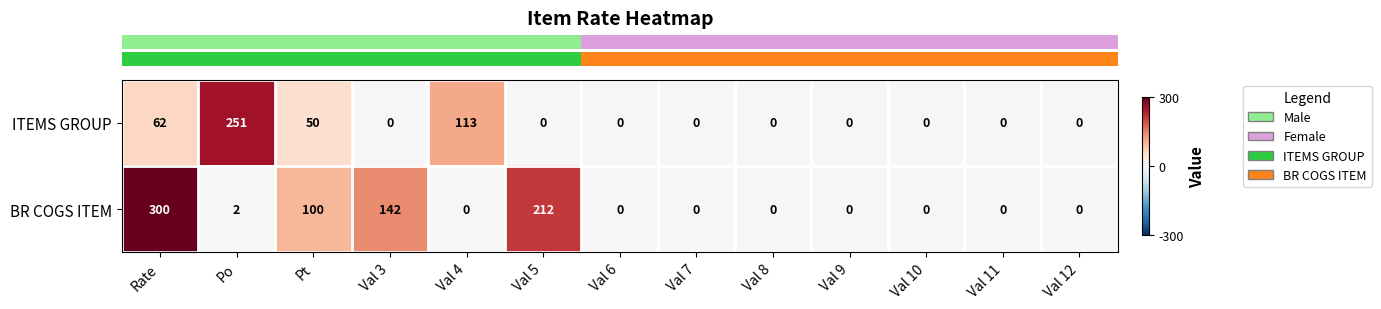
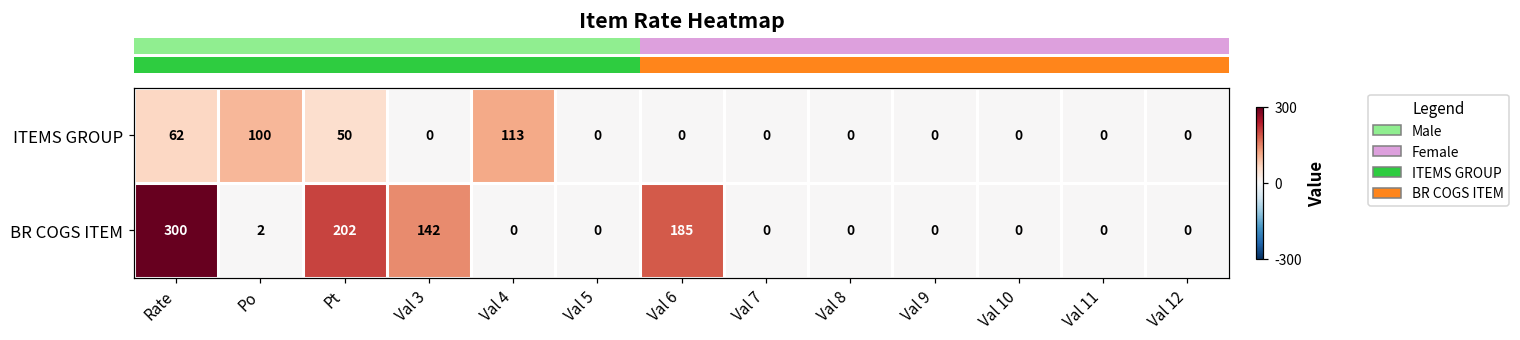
  {
    "ITEMS GROUP": {
      "Rate": 62,
-     "Po": 251,
+     "Po": 100,
      "Pt": 50,
      "Val 3": 0,
      "Val 4": 113,
      "Val 5": 0,
      "Val 6": 0,
      "Val 7": 0,
      "Val 8": 0,
      "Val 9": 0,
      "Val 10": 0,
      "Val 11": 0,
      "Val 12": 0
    },
    "BR COGS ITEM": {
      "Rate": 300,
      "Po": 2,
-     "Pt": 100,
+     "Pt": 202,
      "Val 3": 142,
      "Val 4": 0,
-     "Val 5": 212,
-     "Val 6": 0,
+     "Val 5": 0,
+     "Val 6": 185,
      "Val 7": 0,
      "Val 8": 0,
      "Val 9": 0,
      "Val 10": 0,
      "Val 11": 0,
      "Val 12": 0
    }
  }
